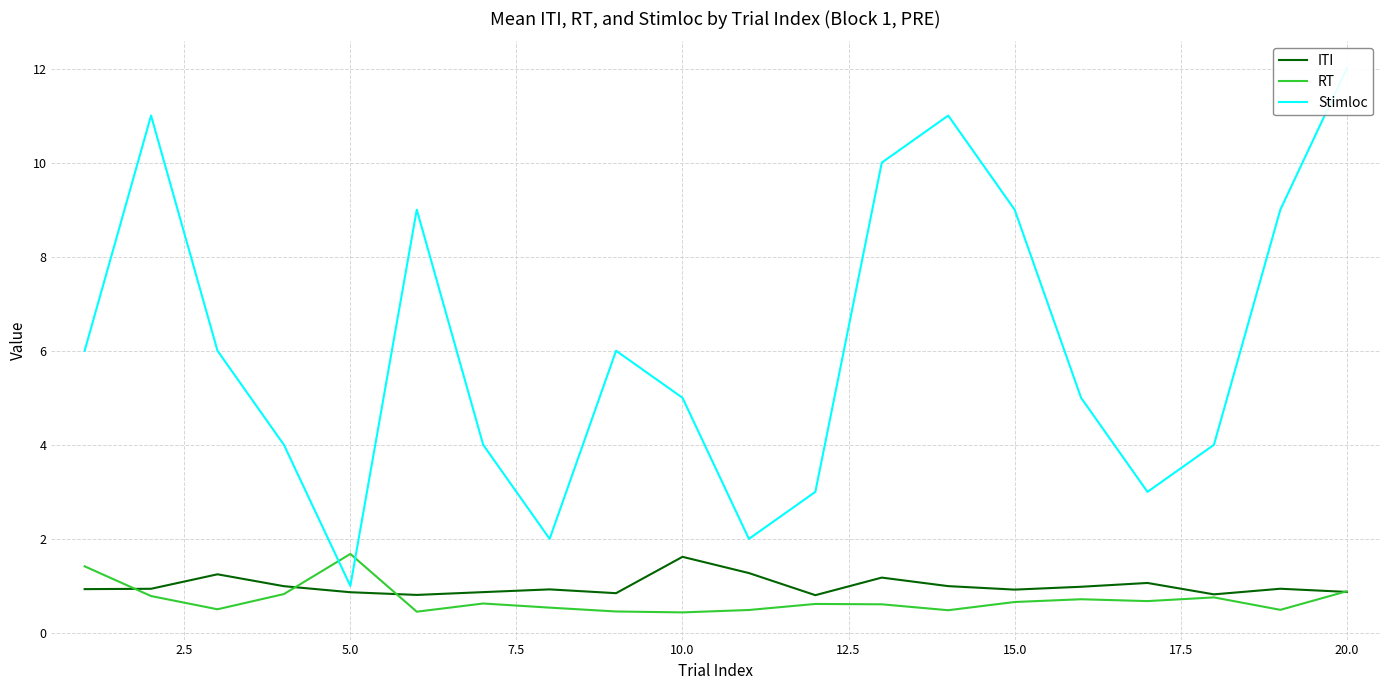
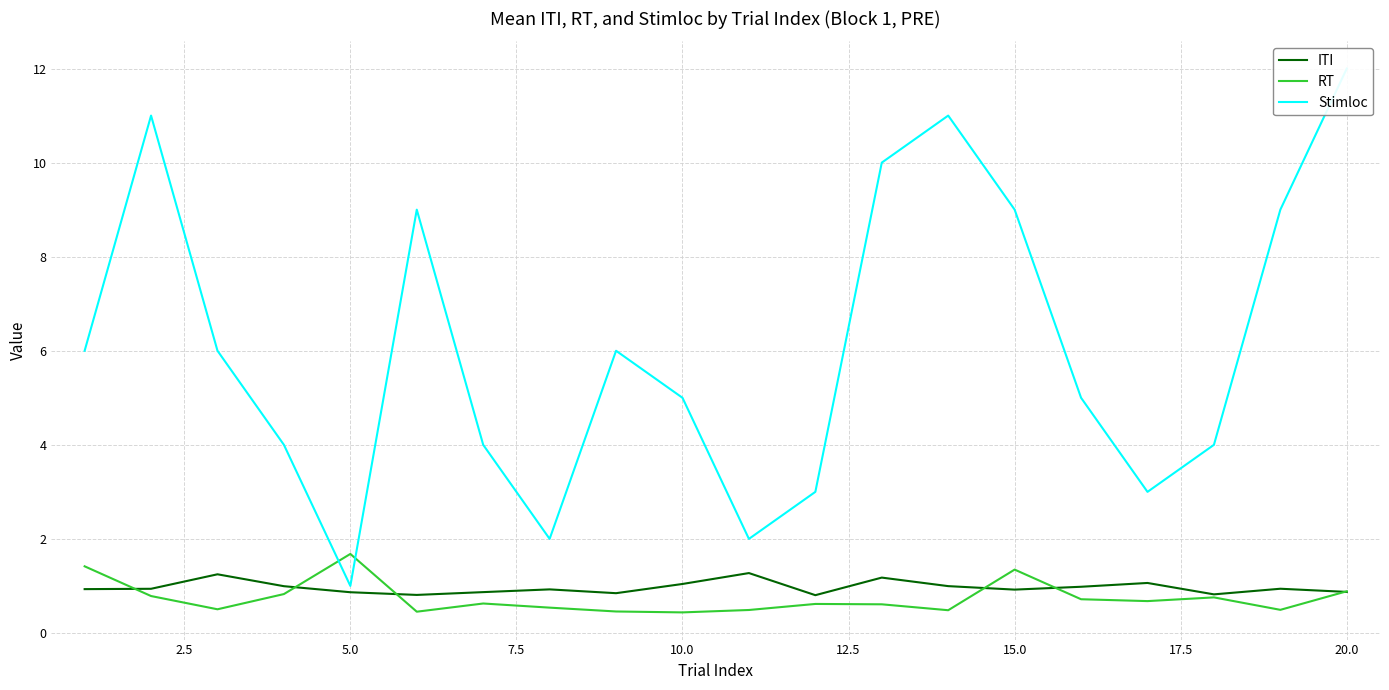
  {
    "ITI": {
      "5.0": 0.9,
-     "10.0": 1.6,
+     "10.0": 1.0,
      "15.0": 0.9
    },
    "RT": {
      "5.0": 1.7,
      "10.0": 0.4,
-     "15.0": 0.7
+     "15.0": 1.3
    },
    "Stimloc": {
      "5.0": 1.0,
      "10.0": 5.0,
      "15.0": 9.0
    }
  }
